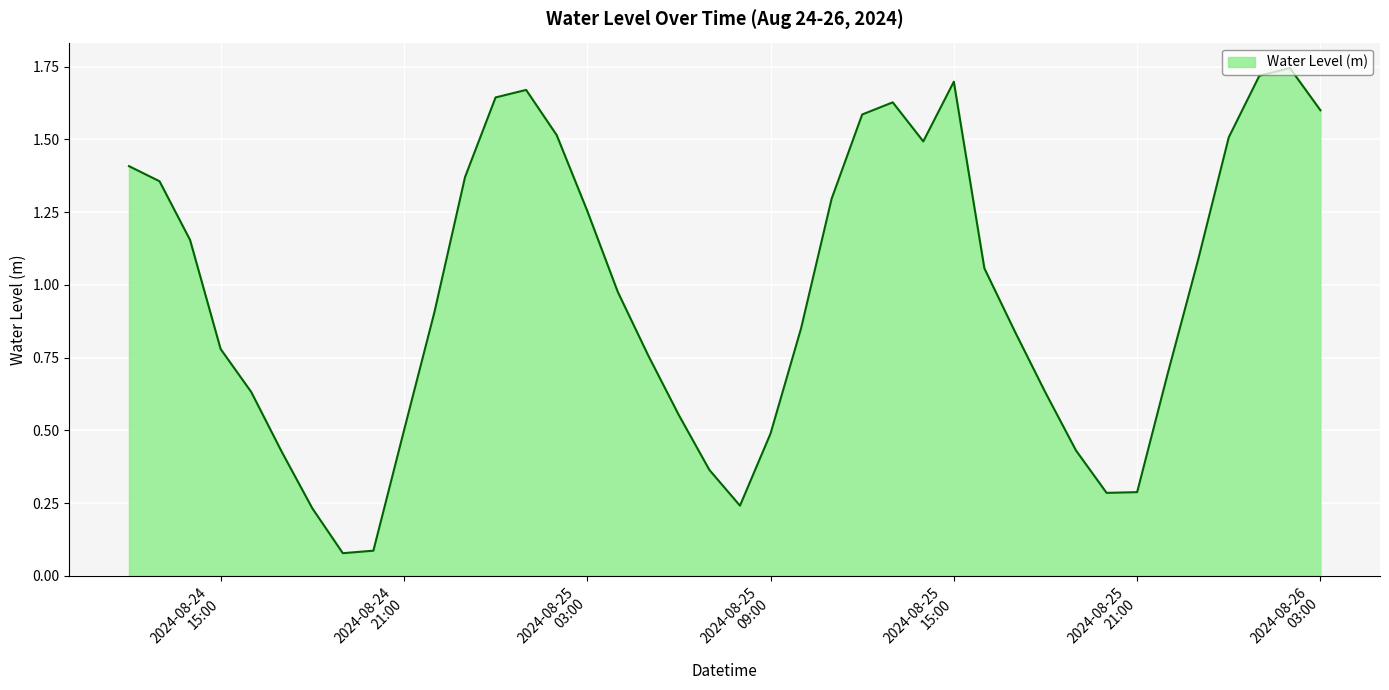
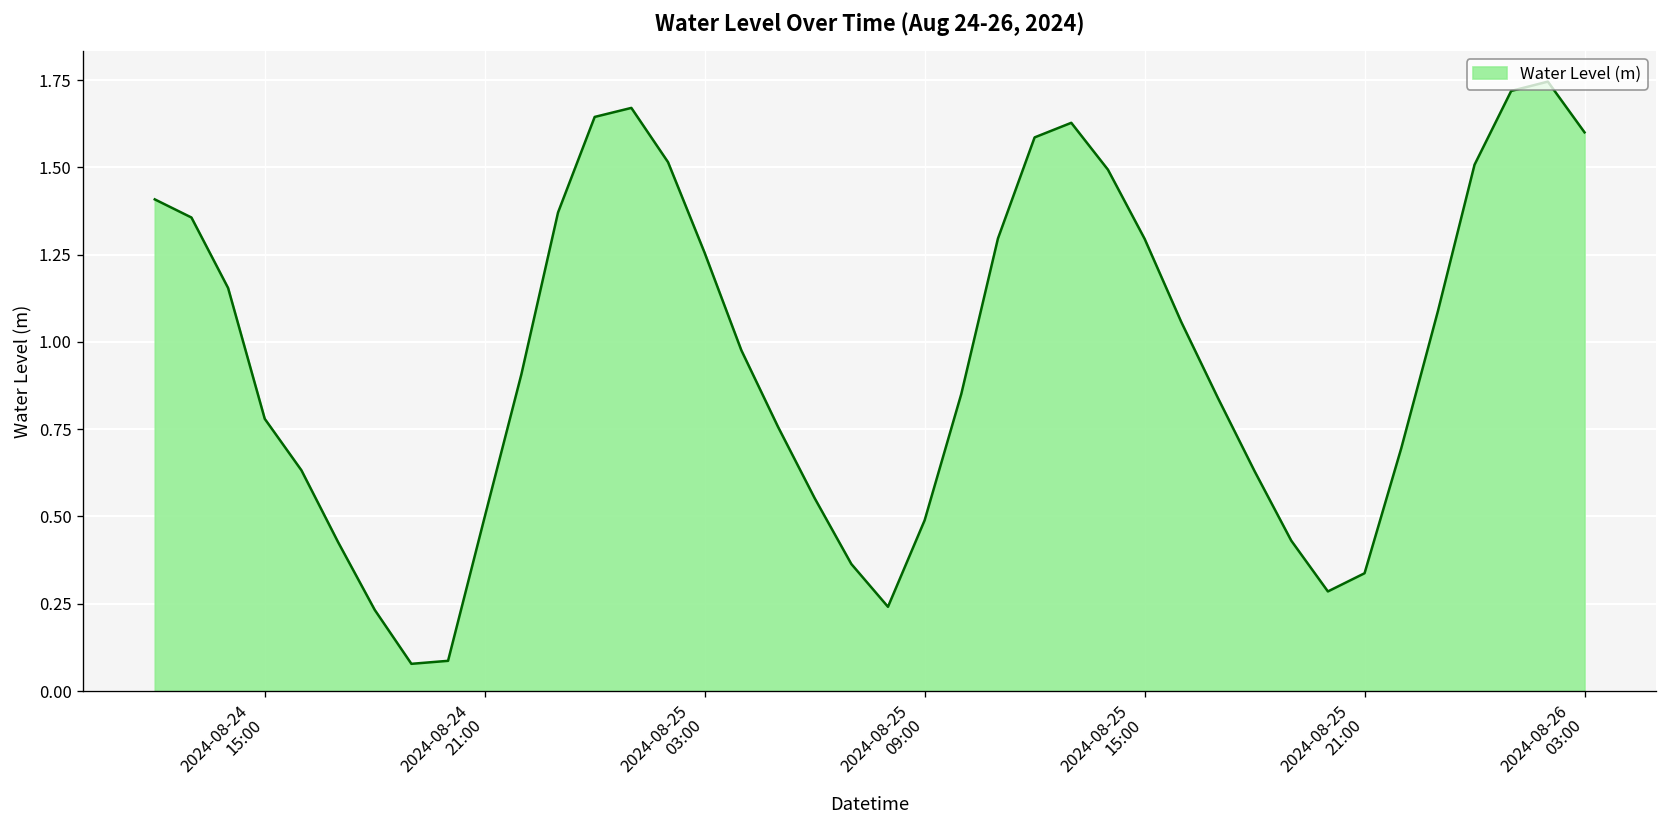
  {
    "2024-08-24 15:00": 0.78,
    "2024-08-24 21:00": 0.50,
    "2024-08-25 03:00": 1.25,
    "2024-08-25 09:00": 0.49,
-   "2024-08-25 15:00": 1.70,
-   "2024-08-25 21:00": 0.29,
+   "2024-08-25 15:00": 1.30,
+   "2024-08-25 21:00": 0.34,
    "2024-08-26 03:00": 1.60
  }
